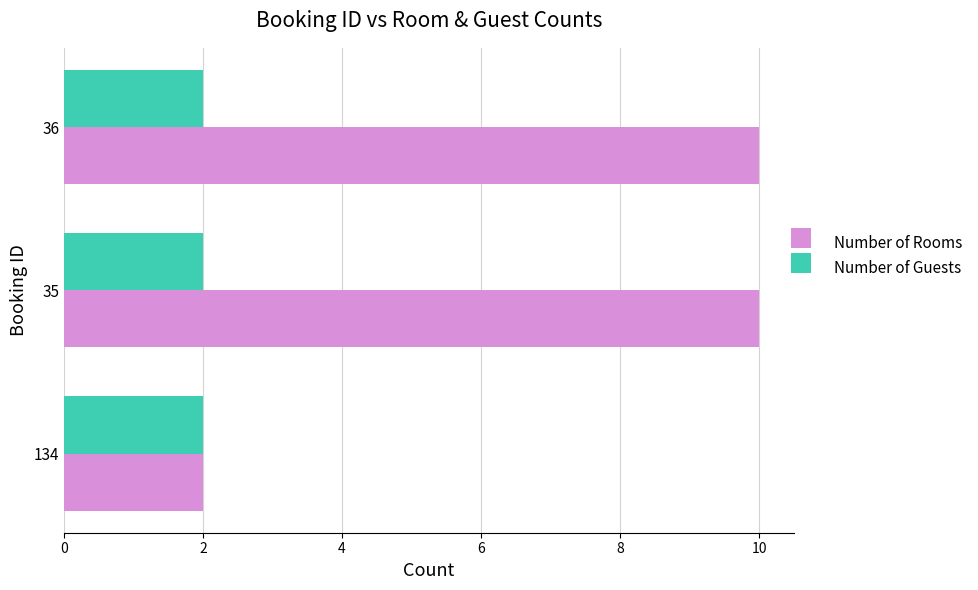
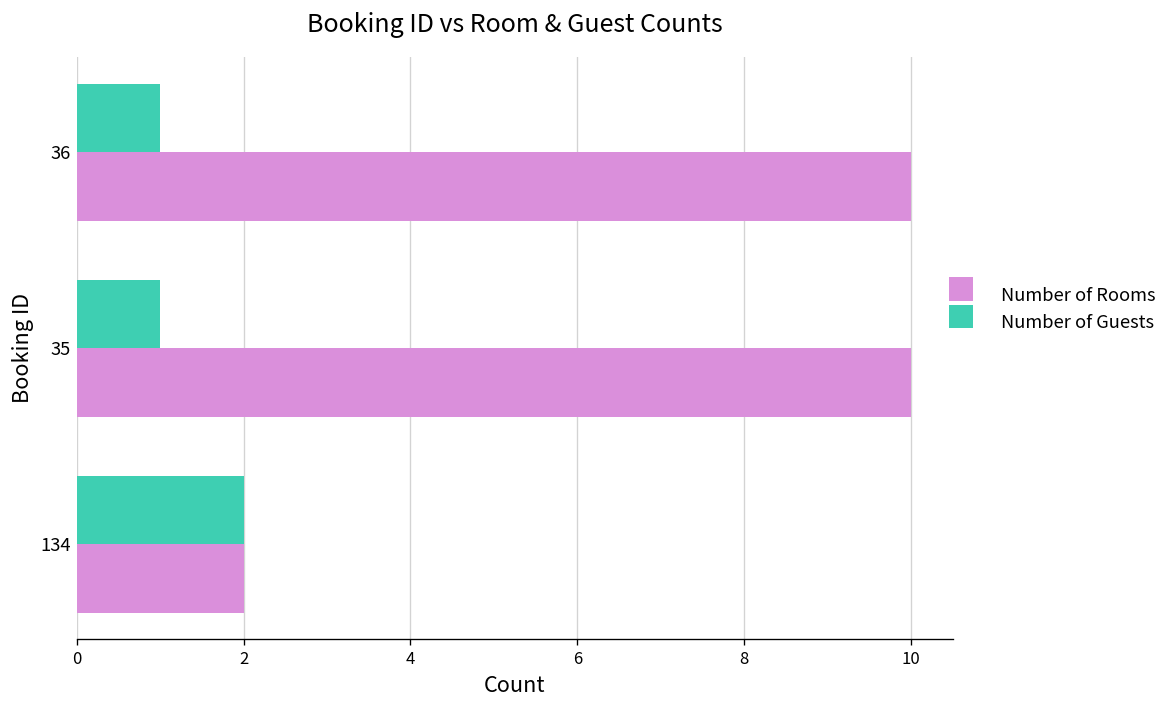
  {
    "Number of Rooms": {
      "36": 10,
      "35": 10,
      "134": 2
    },
    "Number of Guests": {
-     "36": 2,
-     "35": 2,
+     "36": 1,
+     "35": 1,
      "134": 2
    }
  }
